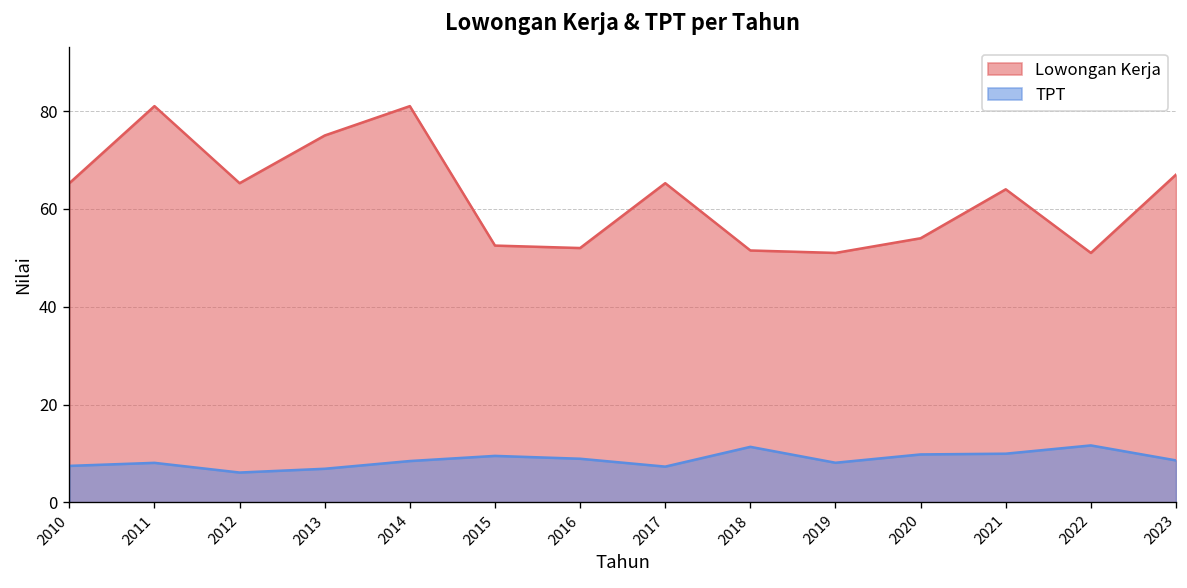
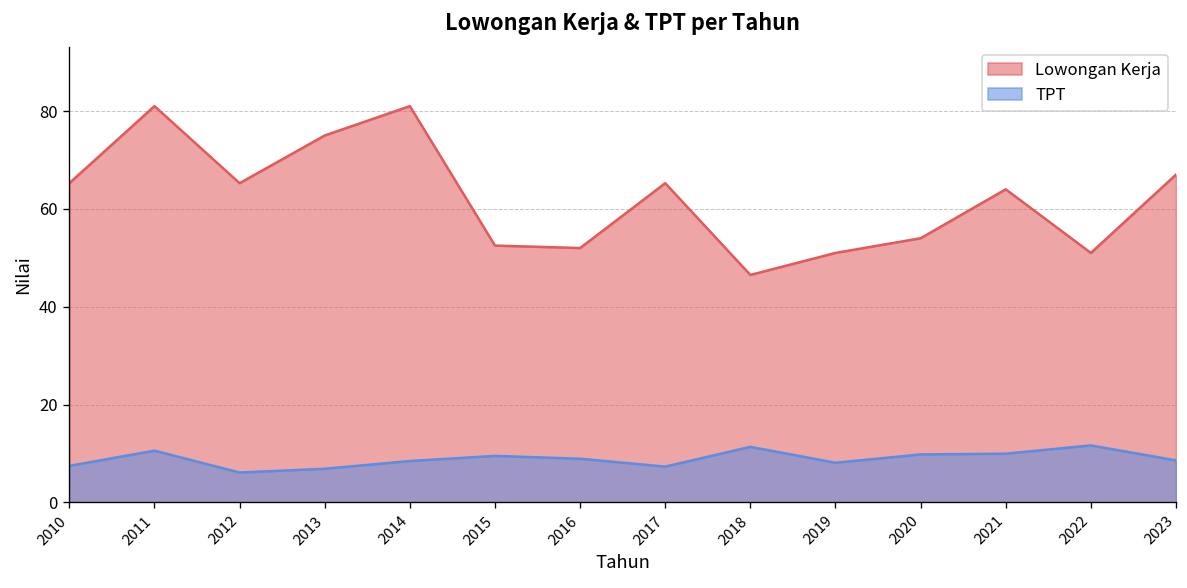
  {
    "Lowongan Kerja": {
      "2010": 65,
      "2011": 81,
      "2012": 65,
      "2013": 75,
      "2014": 81,
      "2015": 53,
      "2016": 52,
      "2017": 65,
-     "2018": 52,
+     "2018": 47,
      "2019": 51,
      "2020": 54,
      "2021": 64,
      "2022": 51,
      "2023": 67
    },
    "TPT": {
      "2010": 7,
-     "2011": 8,
+     "2011": 11,
      "2012": 6,
      "2013": 7,
      "2014": 8,
      "2015": 10,
      "2016": 9,
      "2017": 7,
      "2018": 11,
      "2019": 8,
      "2020": 10,
      "2021": 10,
      "2022": 12,
      "2023": 9
    }
  }
